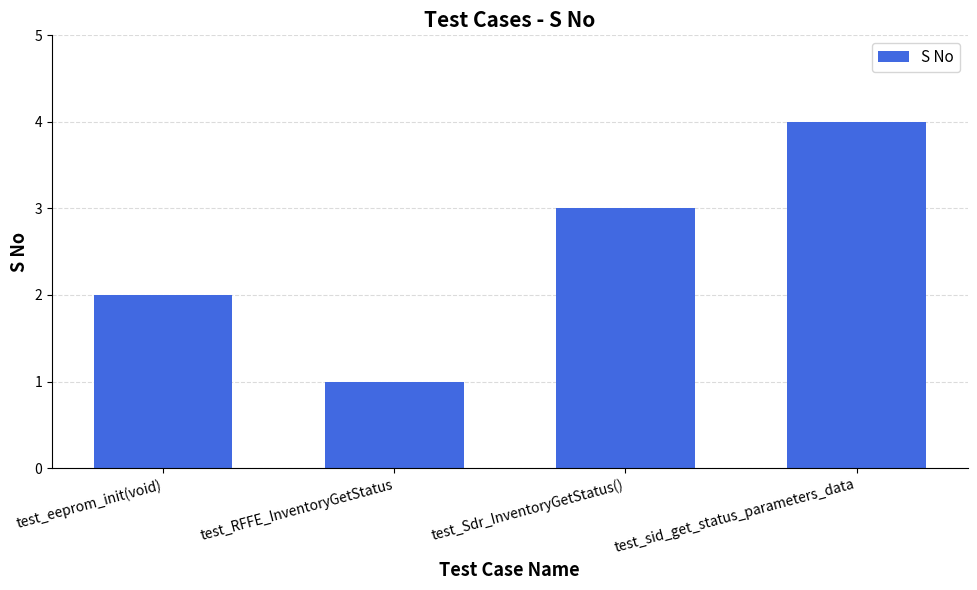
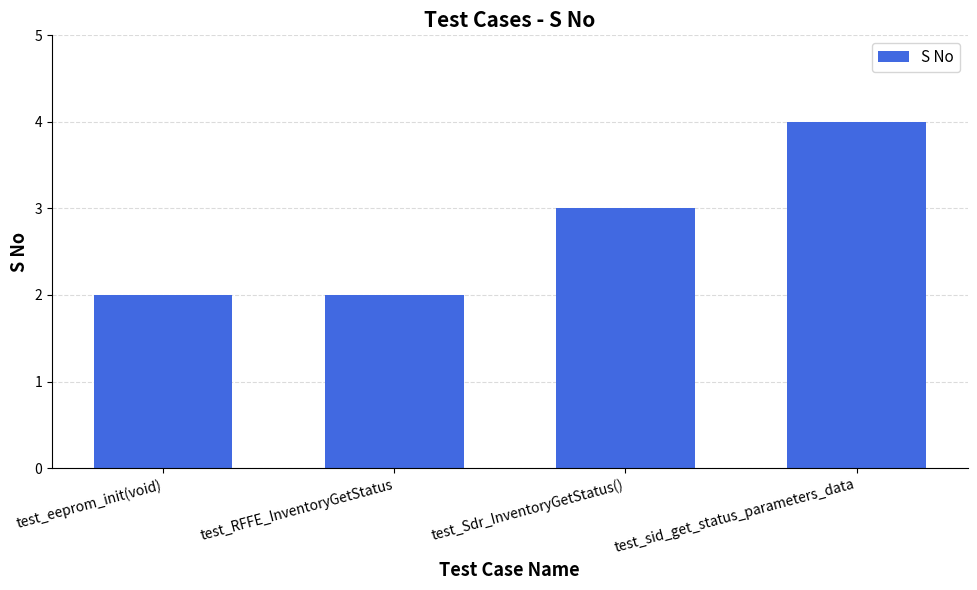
  {
    "test_eeprom_init(void)": 2,
-   "test_RFFE_InventoryGetStatus": 1,
+   "test_RFFE_InventoryGetStatus": 2,
    "test_Sdr_InventoryGetStatus()": 3,
    "test_sid_get_status_parameters_data": 4
  }
